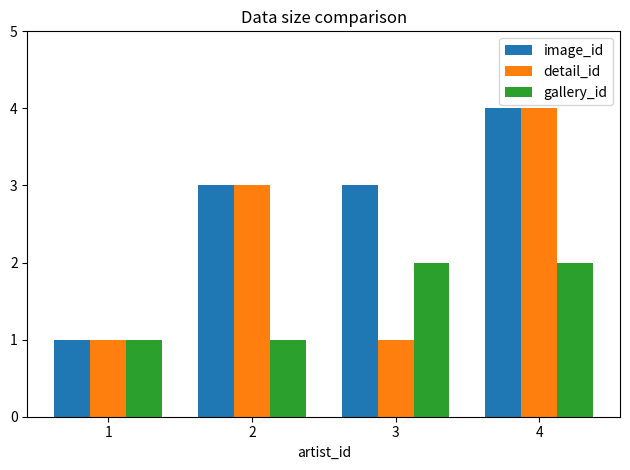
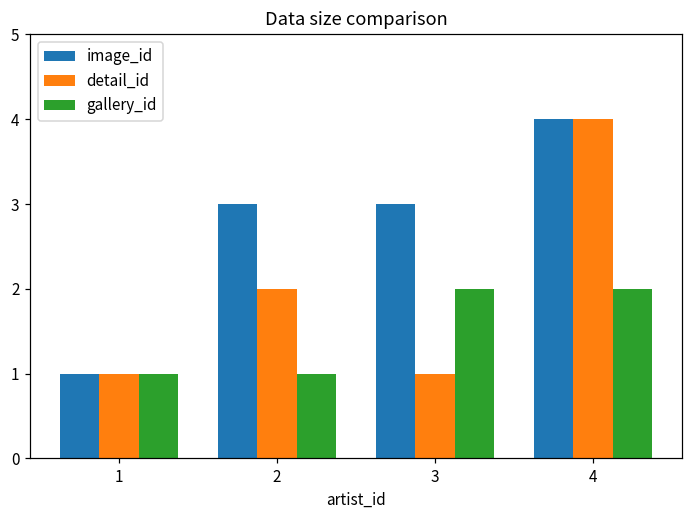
  {
    "image_id": {
      "1": 1,
      "2": 3,
      "3": 3,
      "4": 4
    },
    "detail_id": {
      "1": 1,
-     "2": 3,
+     "2": 2,
      "3": 1,
      "4": 4
    },
    "gallery_id": {
      "1": 1,
      "2": 1,
      "3": 2,
      "4": 2
    }
  }
